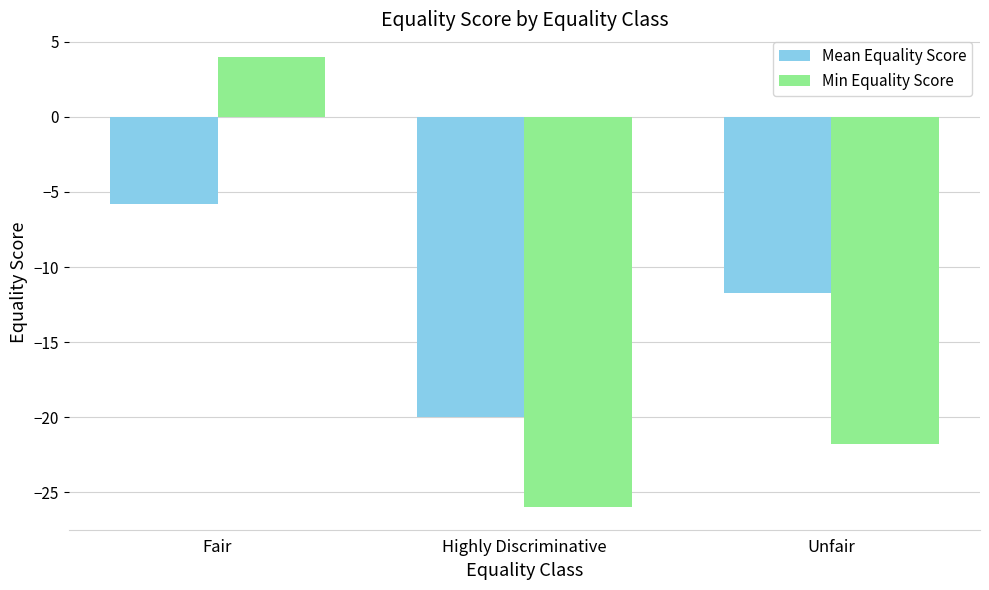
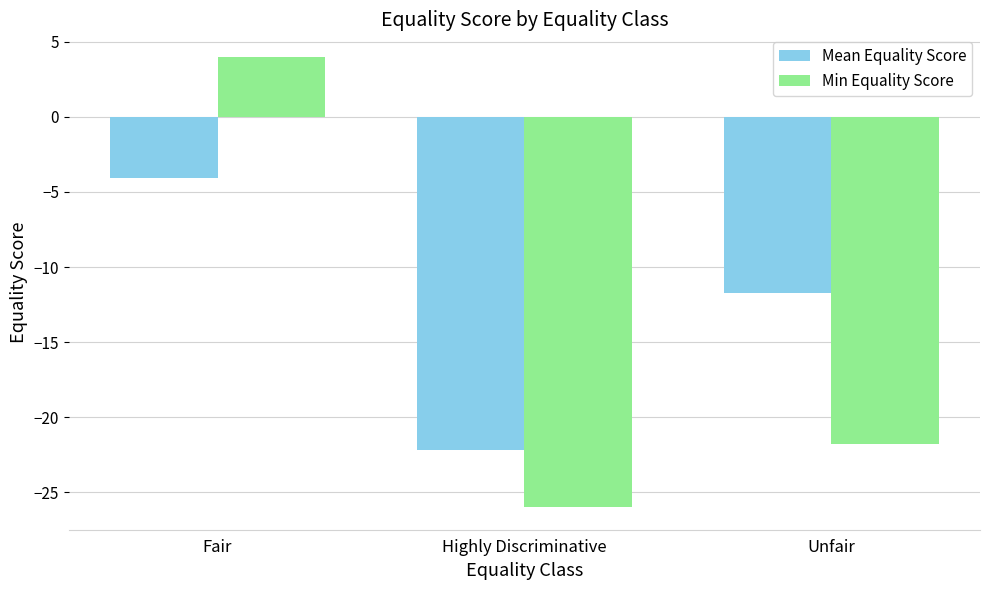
  {
    "Mean Equality Score": {
-     "Fair": -5.8,
-     "Highly Discriminative": -20.0,
+     "Fair": -4.1,
+     "Highly Discriminative": -22.2,
      "Unfair": -11.7
    },
    "Min Equality Score": {
      "Fair": 4.0,
      "Highly Discriminative": -26.0,
      "Unfair": -21.8
    }
  }
